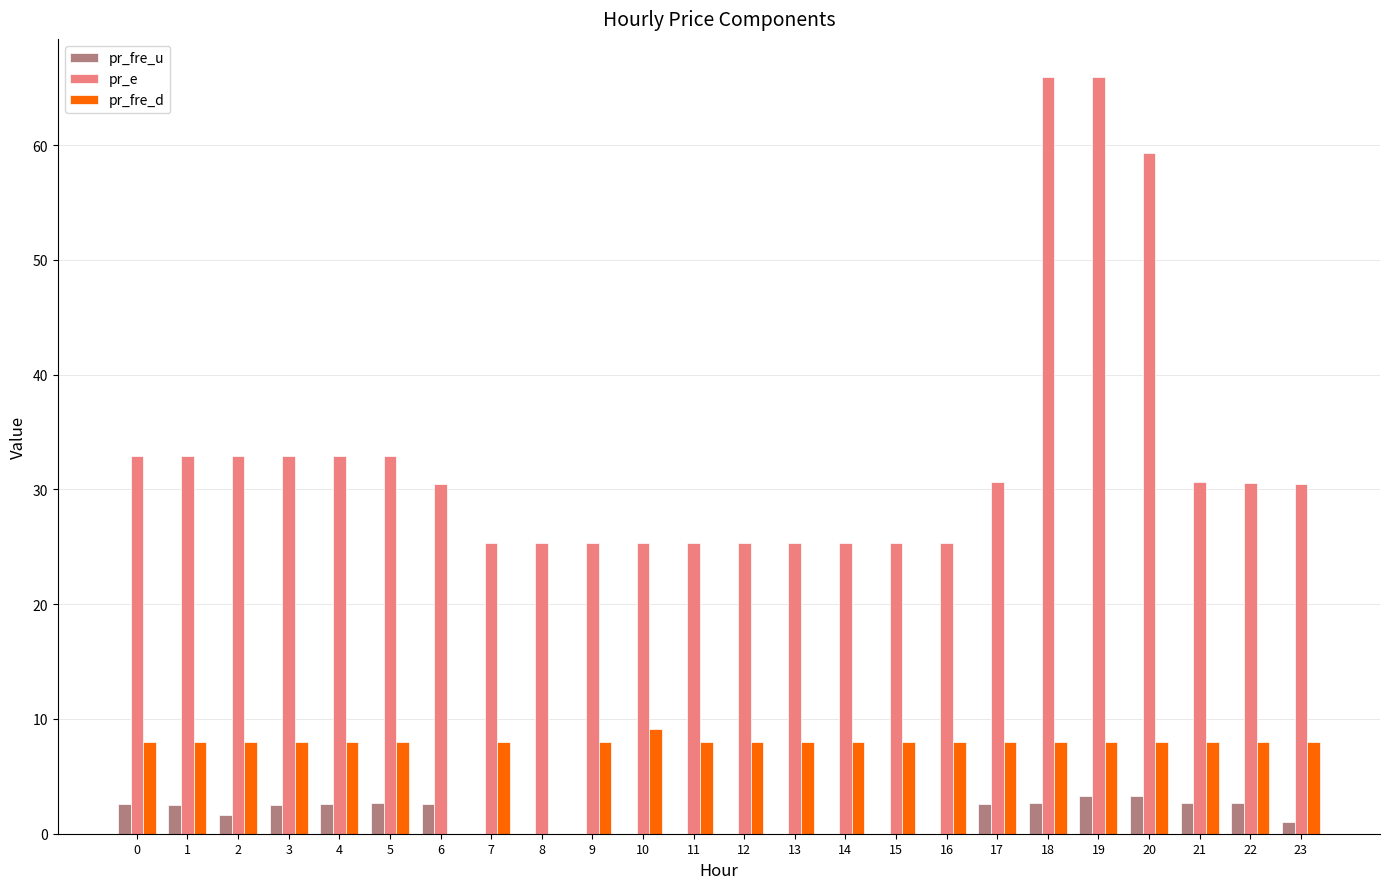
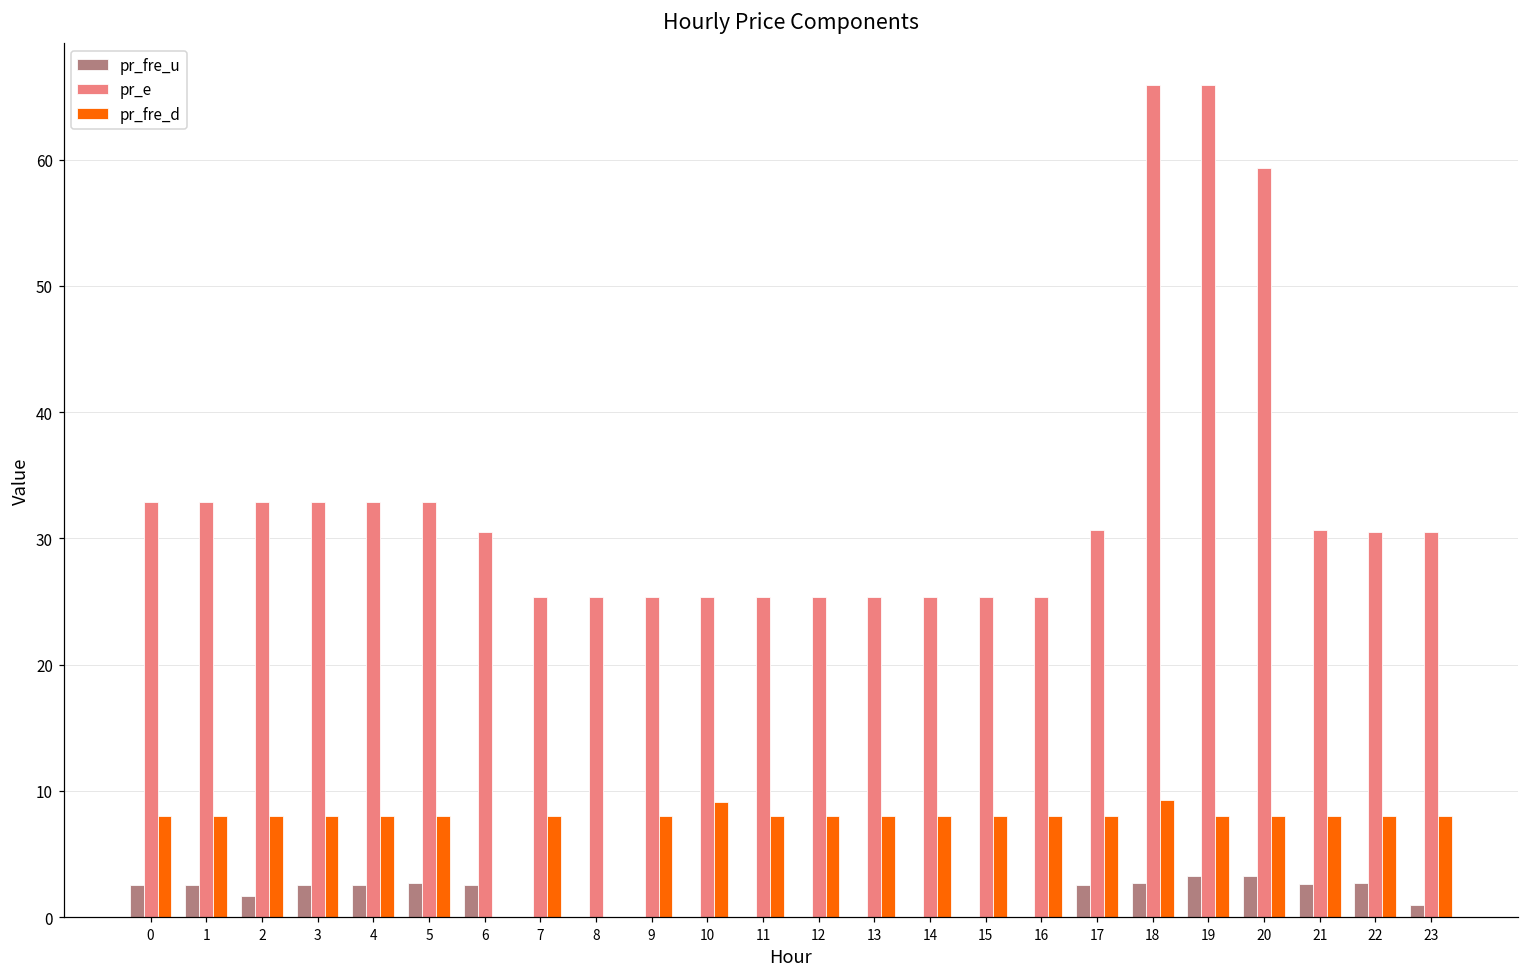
  {
    "pr_fre_u": {
      "0": 2.5,
      "1": 2.5,
      "2": 1.7,
      "3": 2.5,
      "4": 2.5,
      "5": 2.7,
      "6": 2.5,
      "17": 2.5,
      "18": 2.7,
      "19": 3.3,
      "20": 3.3,
      "21": 2.7,
      "22": 2.7,
      "23": 1.0
    },
    "pr_e": {
      "0": 32.9,
      "1": 32.9,
      "2": 32.9,
      "3": 32.9,
      "4": 32.9,
      "5": 32.9,
      "6": 30.5,
      "7": 25.3,
      "8": 25.3,
      "9": 25.3,
      "10": 25.3,
      "11": 25.3,
      "12": 25.3,
      "13": 25.3,
      "14": 25.3,
      "15": 25.3,
      "16": 25.3,
      "17": 30.7,
      "18": 65.9,
      "19": 65.9,
      "20": 59.3,
      "21": 30.7,
      "22": 30.5,
      "23": 30.5
    },
    "pr_fre_d": {
      "0": 8.0,
      "1": 8.0,
      "2": 8.0,
      "3": 8.0,
      "4": 8.0,
      "5": 8.0,
      "7": 8.0,
      "9": 8.0,
      "10": 9.1,
      "11": 8.0,
      "12": 8.0,
      "13": 8.0,
      "14": 8.0,
      "15": 8.0,
      "16": 8.0,
      "17": 8.0,
-     "18": 8.0,
+     "18": 9.3,
      "19": 8.0,
      "20": 8.0,
      "21": 8.0,
      "22": 8.0,
      "23": 8.0
    }
  }
